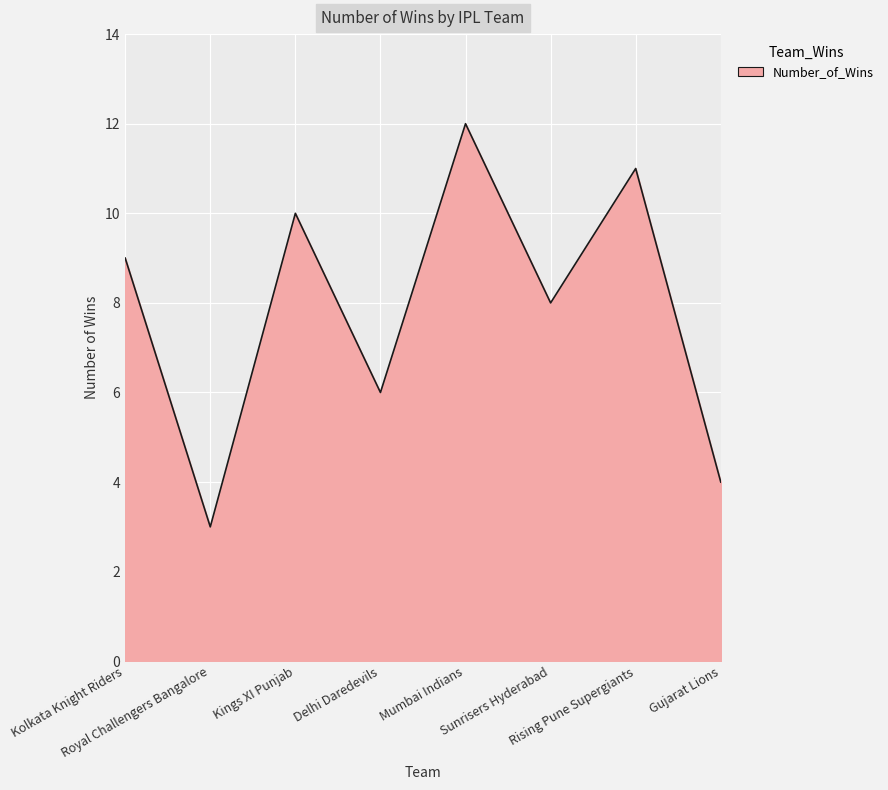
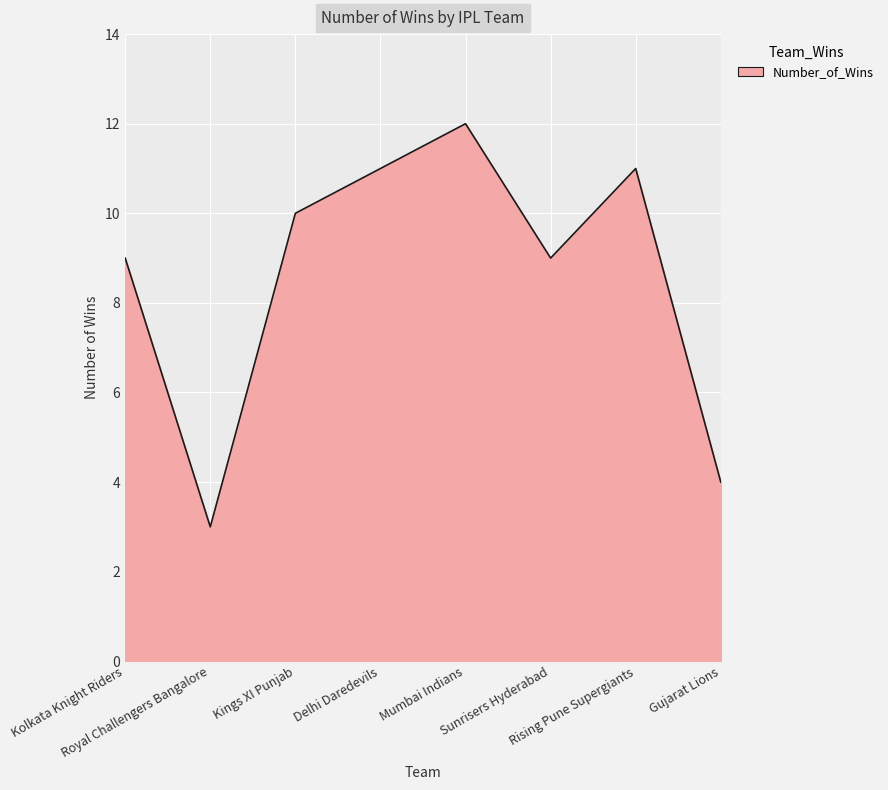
  {
    "Kolkata Knight Riders": 9,
    "Royal Challengers Bangalore": 3,
    "Kings XI Punjab": 10,
-   "Delhi Daredevils": 6,
+   "Delhi Daredevils": 11,
    "Mumbai Indians": 12,
-   "Sunrisers Hyderabad": 8,
+   "Sunrisers Hyderabad": 9,
    "Rising Pune Supergiants": 11,
    "Gujarat Lions": 4
  }
